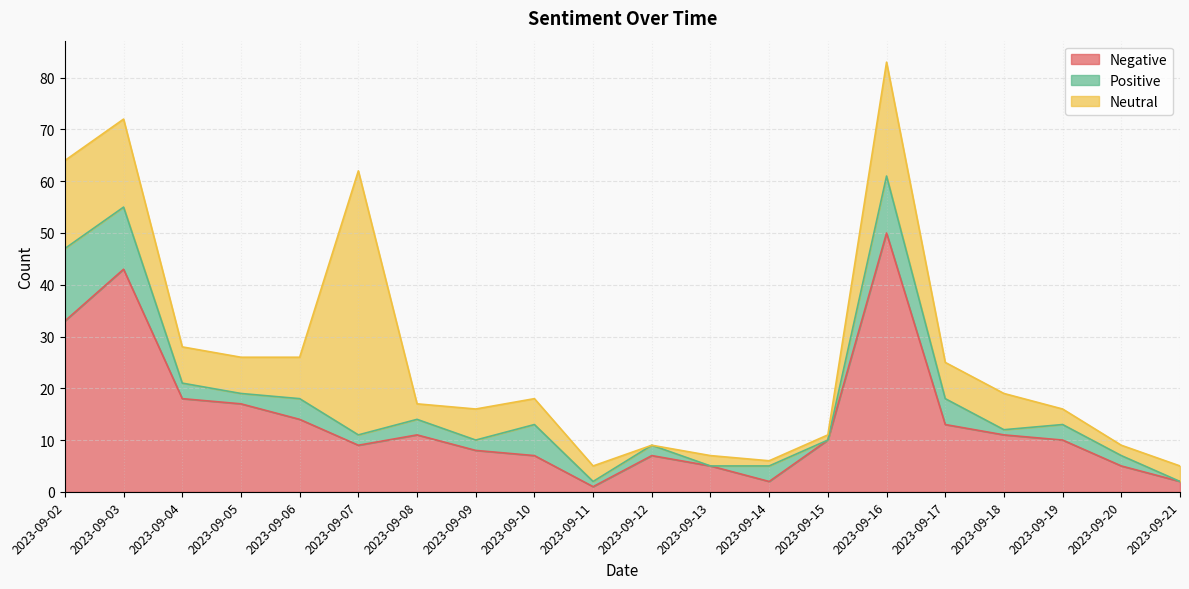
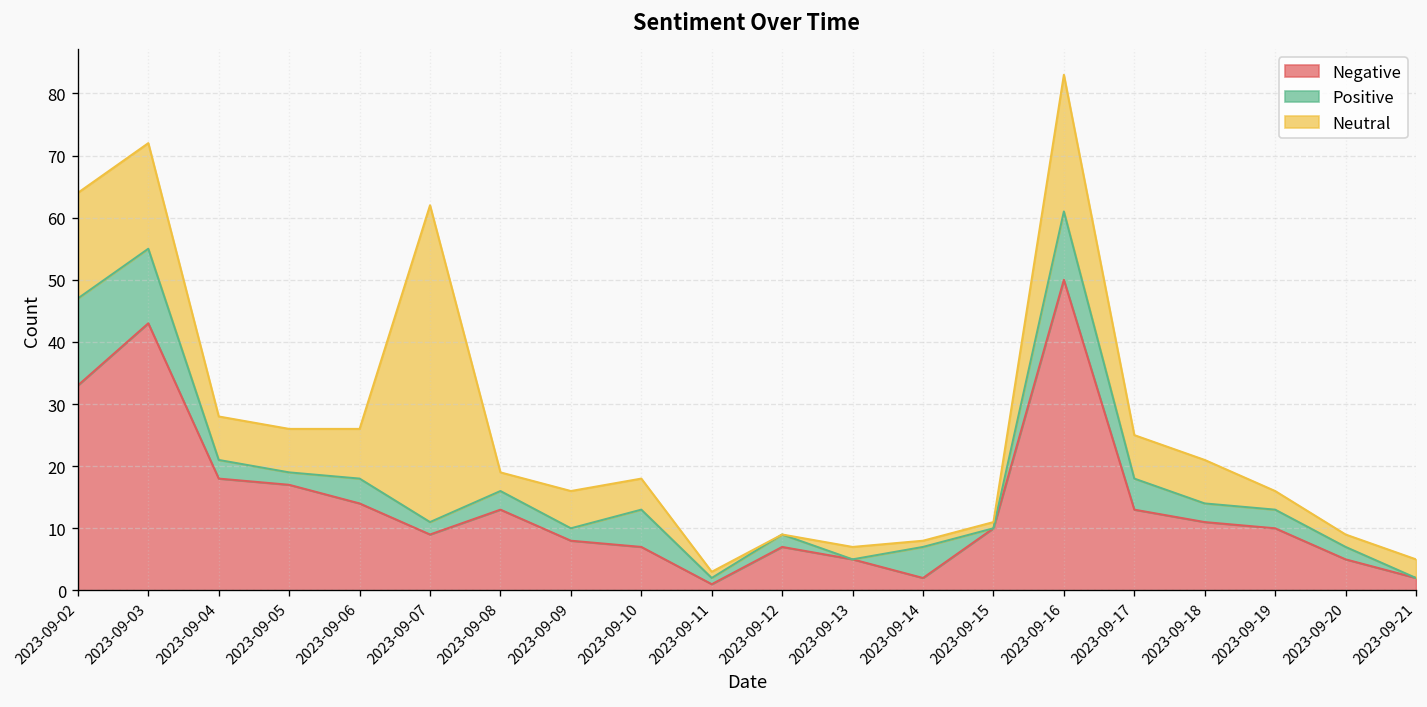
  {
    "Negative": {
      "2023-09-02": 33,
      "2023-09-03": 43,
      "2023-09-04": 18,
      "2023-09-05": 17,
      "2023-09-06": 14,
      "2023-09-07": 9,
-     "2023-09-08": 11,
+     "2023-09-08": 13,
      "2023-09-09": 8,
      "2023-09-10": 7,
      "2023-09-11": 1,
      "2023-09-12": 7,
      "2023-09-14": 2,
      "2023-09-16": 50,
      "2023-09-17": 13,
      "2023-09-18": 11,
      "2023-09-19": 10,
      "2023-09-20": 5
    },
    "Positive": {
      "2023-09-02": 14,
      "2023-09-03": 12,
      "2023-09-04": 3,
      "2023-09-05": 2,
      "2023-09-06": 4,
      "2023-09-07": 2,
      "2023-09-08": 3,
      "2023-09-09": 2,
      "2023-09-10": 6,
      "2023-09-11": 1,
-     "2023-09-14": 3,
+     "2023-09-14": 5,
      "2023-09-16": 11,
      "2023-09-17": 5,
-     "2023-09-18": 1,
+     "2023-09-18": 3,
      "2023-09-19": 3,
      "2023-09-20": 2
    },
    "Neutral": {
      "2023-09-02": 17,
      "2023-09-03": 17,
      "2023-09-04": 7,
      "2023-09-05": 7,
      "2023-09-06": 8,
      "2023-09-07": 51,
      "2023-09-08": 3,
      "2023-09-09": 6,
      "2023-09-10": 5,
-     "2023-09-11": 3,
+     "2023-09-11": 1,
      "2023-09-13": 2,
      "2023-09-14": 1,
      "2023-09-15": 1,
      "2023-09-16": 22,
      "2023-09-17": 7,
      "2023-09-18": 7,
      "2023-09-19": 3,
      "2023-09-20": 2,
      "2023-09-21": 3
    }
  }
